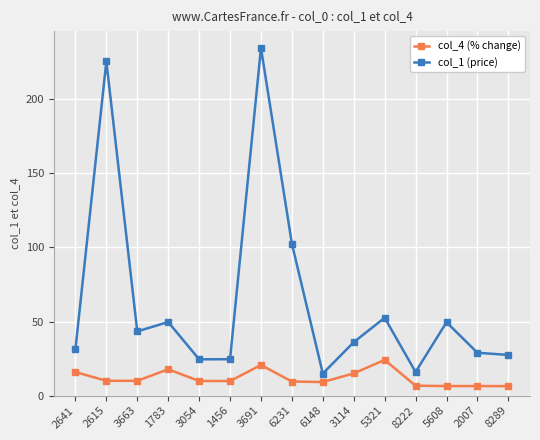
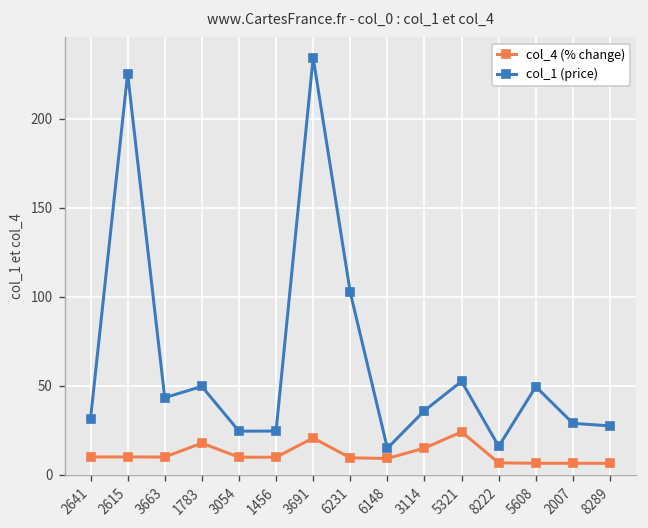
  {
    "col_4 (% change)": {
-     "2641": 16,
+     "2641": 10,
      "2615": 10,
      "3663": 10,
      "1783": 18,
      "3054": 10,
      "1456": 10,
      "3691": 21,
      "6231": 10,
      "6148": 9,
      "3114": 15,
      "5321": 24,
      "8222": 7,
      "5608": 6,
      "2007": 6,
      "8289": 6
    },
    "col_1 (price)": {
      "2641": 31,
      "2615": 226,
      "3663": 43,
      "1783": 50,
      "3054": 25,
      "1456": 25,
      "3691": 235,
      "6231": 103,
      "6148": 15,
      "3114": 36,
      "5321": 53,
      "8222": 16,
      "5608": 50,
      "2007": 29,
      "8289": 27
    }
  }
